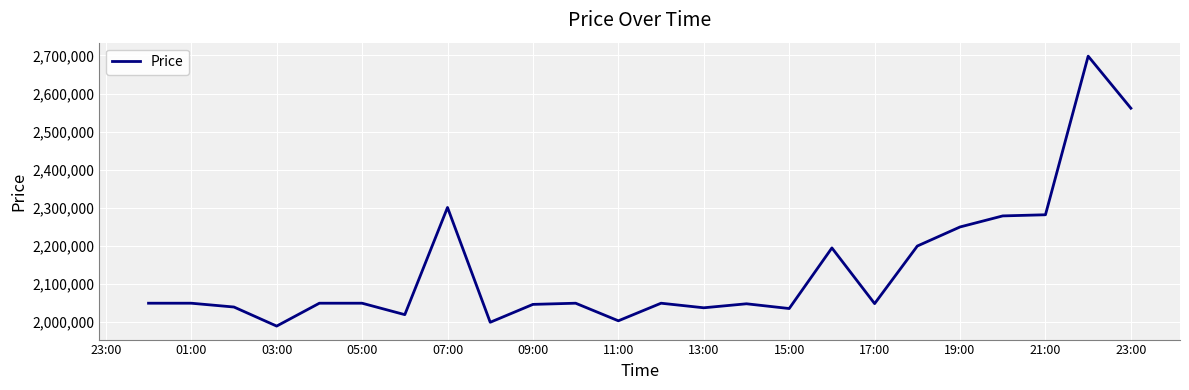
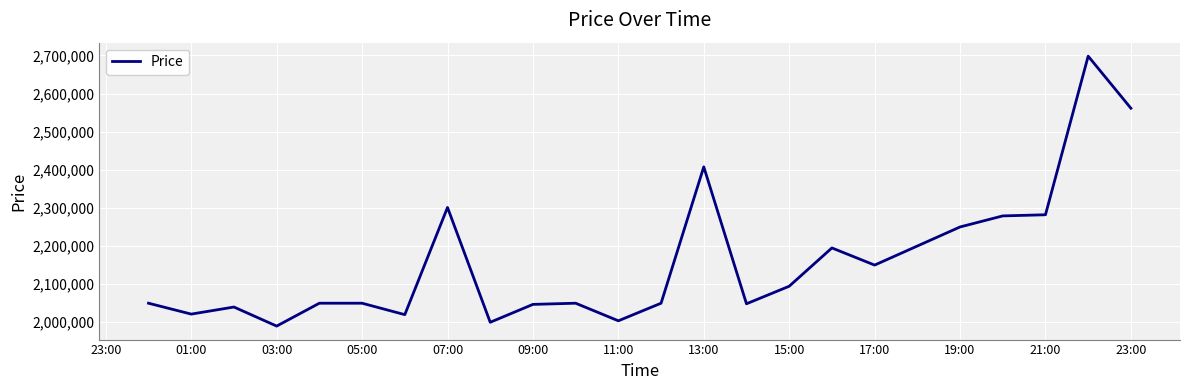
  {
-   "01:00": "2,050,000",
+   "01:00": "2,020,000",
    "03:00": "1,990,000",
    "05:00": "2,050,000",
    "07:00": "2,300,000",
    "09:00": "2,050,000",
    "11:00": "2,000,000",
-   "13:00": "2,040,000",
-   "15:00": "2,040,000",
-   "17:00": "2,050,000",
+   "13:00": "2,410,000",
+   "15:00": "2,090,000",
+   "17:00": "2,150,000",
    "19:00": "2,250,000",
    "21:00": "2,280,000",
    "23:00": "2,560,000"
  }
